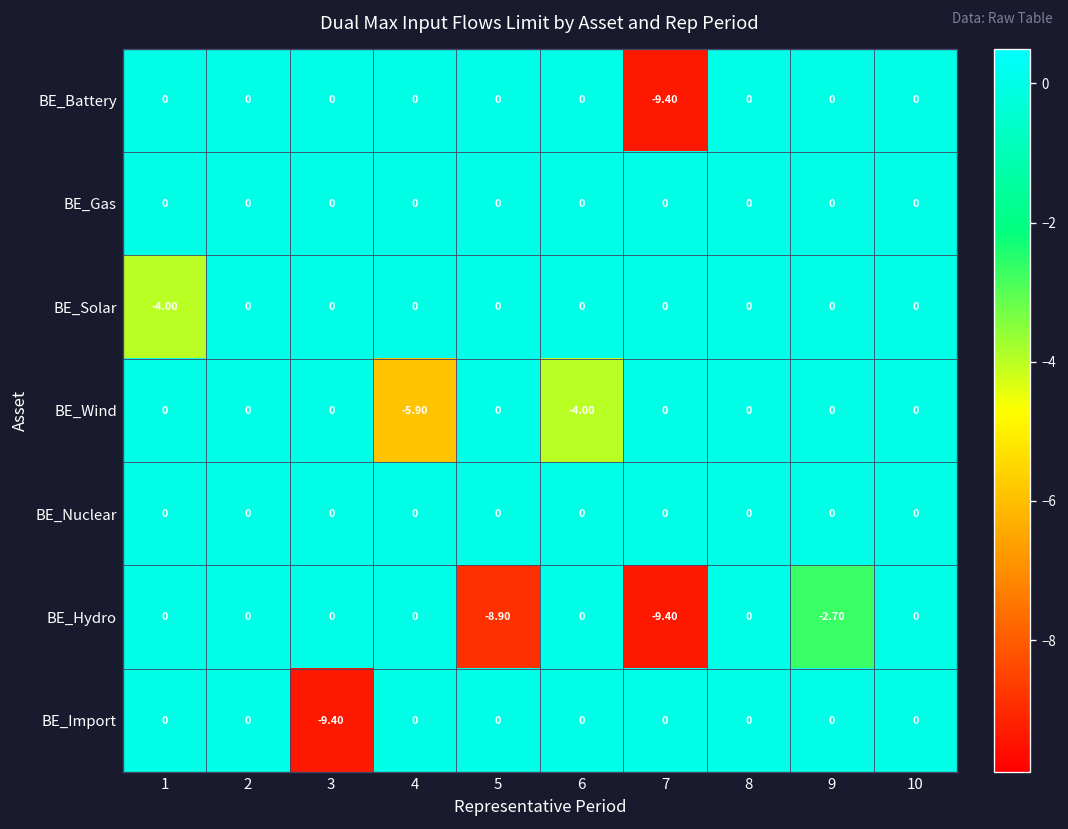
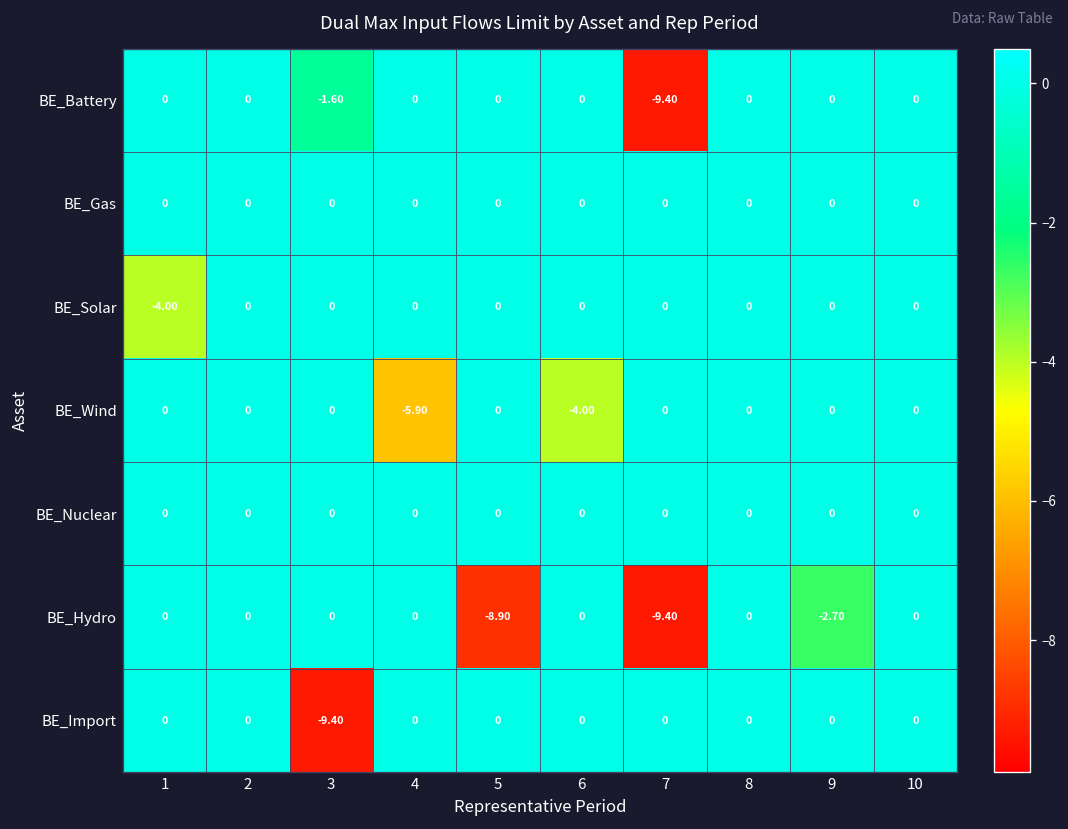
  {
    "BE_Battery": {
      "1": 0,
      "2": 0,
-     "3": 0,
+     "3": -1.60,
      "4": 0,
      "5": 0,
      "6": 0,
      "7": -9.40,
      "8": 0,
      "9": 0,
      "10": 0
    },
    "BE_Gas": {
      "1": 0,
      "2": 0,
      "3": 0,
      "4": 0,
      "5": 0,
      "6": 0,
      "7": 0,
      "8": 0,
      "9": 0,
      "10": 0
    },
    "BE_Solar": {
      "1": -4.00,
      "2": 0,
      "3": 0,
      "4": 0,
      "5": 0,
      "6": 0,
      "7": 0,
      "8": 0,
      "9": 0,
      "10": 0
    },
    "BE_Wind": {
      "1": 0,
      "2": 0,
      "3": 0,
      "4": -5.90,
      "5": 0,
      "6": -4.00,
      "7": 0,
      "8": 0,
      "9": 0,
      "10": 0
    },
    "BE_Nuclear": {
      "1": 0,
      "2": 0,
      "3": 0,
      "4": 0,
      "5": 0,
      "6": 0,
      "7": 0,
      "8": 0,
      "9": 0,
      "10": 0
    },
    "BE_Hydro": {
      "1": 0,
      "2": 0,
      "3": 0,
      "4": 0,
      "5": -8.90,
      "6": 0,
      "7": -9.40,
      "8": 0,
      "9": -2.70,
      "10": 0
    },
    "BE_Import": {
      "1": 0,
      "2": 0,
      "3": -9.40,
      "4": 0,
      "5": 0,
      "6": 0,
      "7": 0,
      "8": 0,
      "9": 0,
      "10": 0
    }
  }
